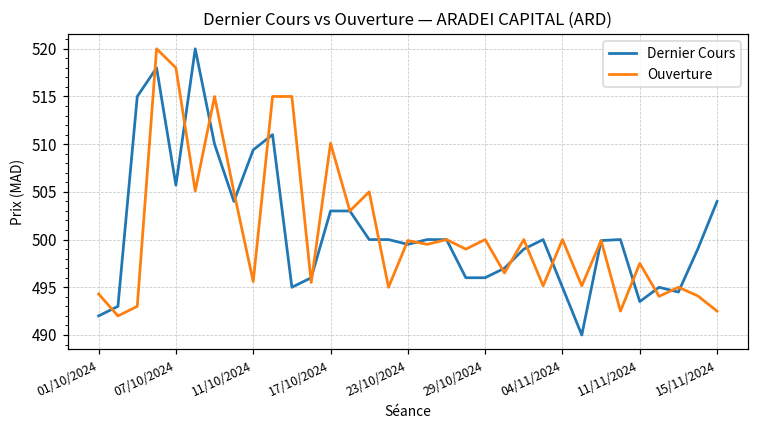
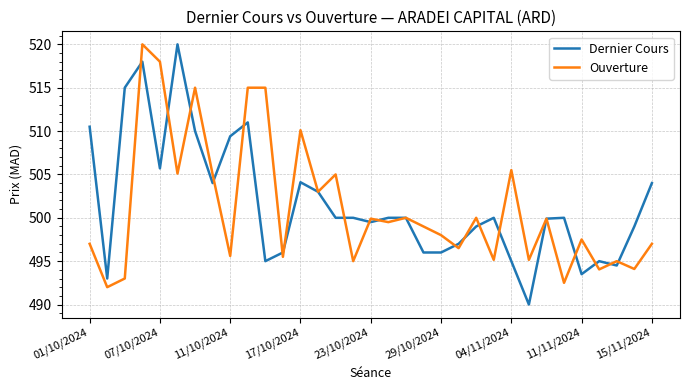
  {
    "Dernier Cours": {
-     "01/10/2024": 492,
+     "01/10/2024": 511,
      "07/10/2024": 506,
      "11/10/2024": 509,
-     "17/10/2024": 503,
+     "17/10/2024": 504,
      "23/10/2024": 500,
      "29/10/2024": 496,
      "04/11/2024": 495,
      "11/11/2024": 494,
      "15/11/2024": 504
    },
    "Ouverture": {
-     "01/10/2024": 494,
+     "01/10/2024": 497,
      "07/10/2024": 518,
      "11/10/2024": 496,
      "17/10/2024": 510,
      "23/10/2024": 500,
-     "29/10/2024": 500,
-     "04/11/2024": 500,
+     "29/10/2024": 498,
+     "04/11/2024": 506,
      "11/11/2024": 498,
-     "15/11/2024": 493
+     "15/11/2024": 497
    }
  }
